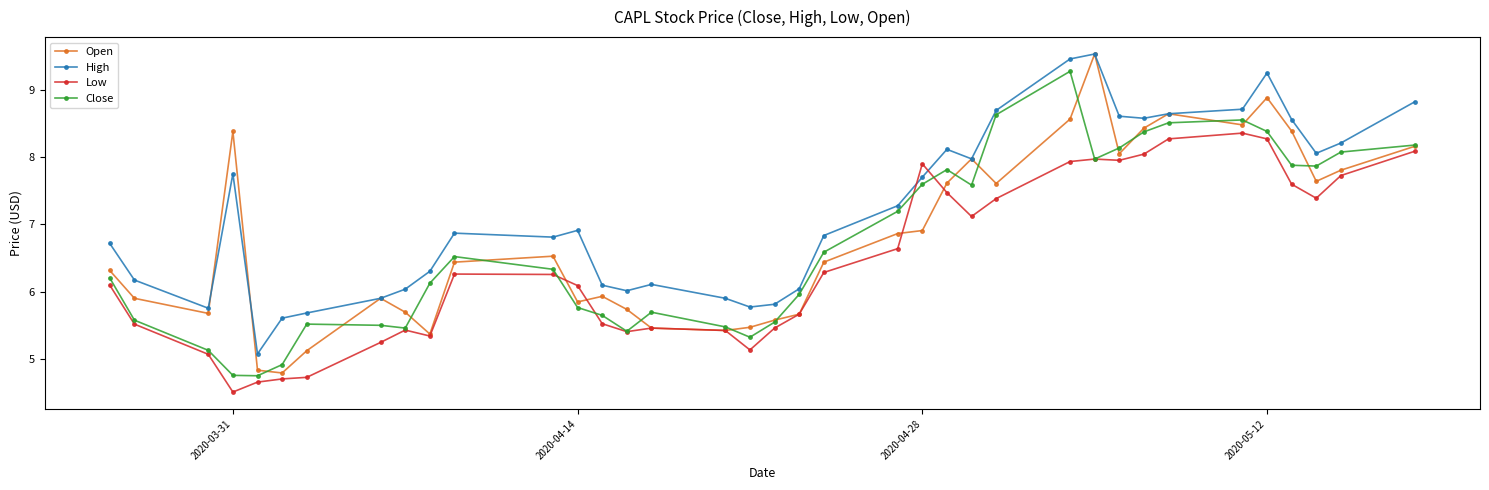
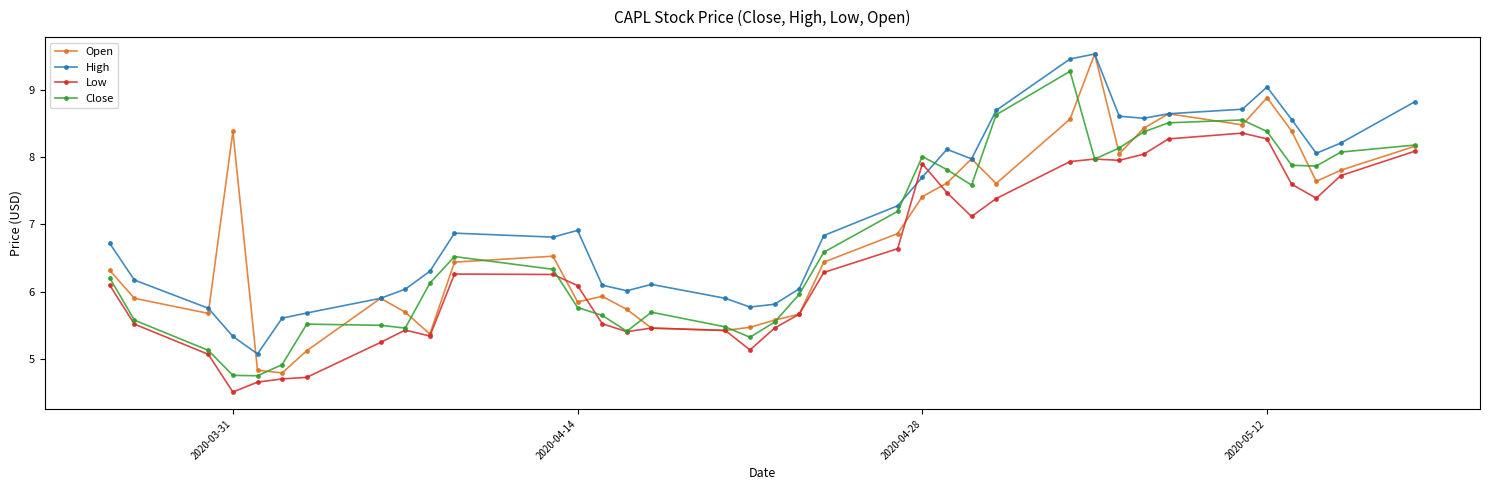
  {
    "Open": {
      "2020-03-31": 8.4,
      "2020-04-14": 5.8,
-     "2020-04-28": 6.9,
+     "2020-04-28": 7.4,
      "2020-05-12": 8.9
    },
    "High": {
-     "2020-03-31": 7.7,
+     "2020-03-31": 5.3,
      "2020-04-14": 6.9,
      "2020-04-28": 7.7,
-     "2020-05-12": 9.2
+     "2020-05-12": 9.0
    },
    "Low": {
      "2020-03-31": 4.5,
      "2020-04-14": 6.1,
      "2020-04-28": 7.9,
      "2020-05-12": 8.3
    },
    "Close": {
      "2020-03-31": 4.8,
      "2020-04-14": 5.8,
-     "2020-04-28": 7.6,
+     "2020-04-28": 8.0,
      "2020-05-12": 8.4
    }
  }
